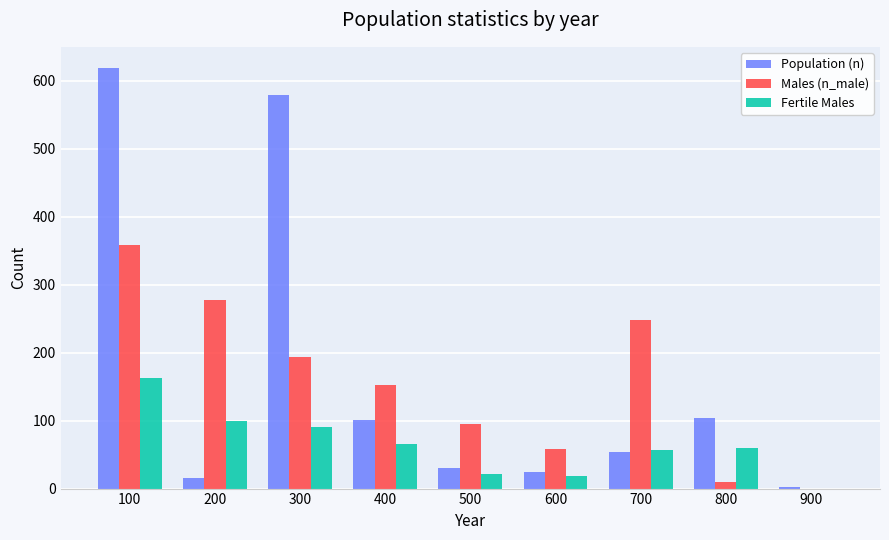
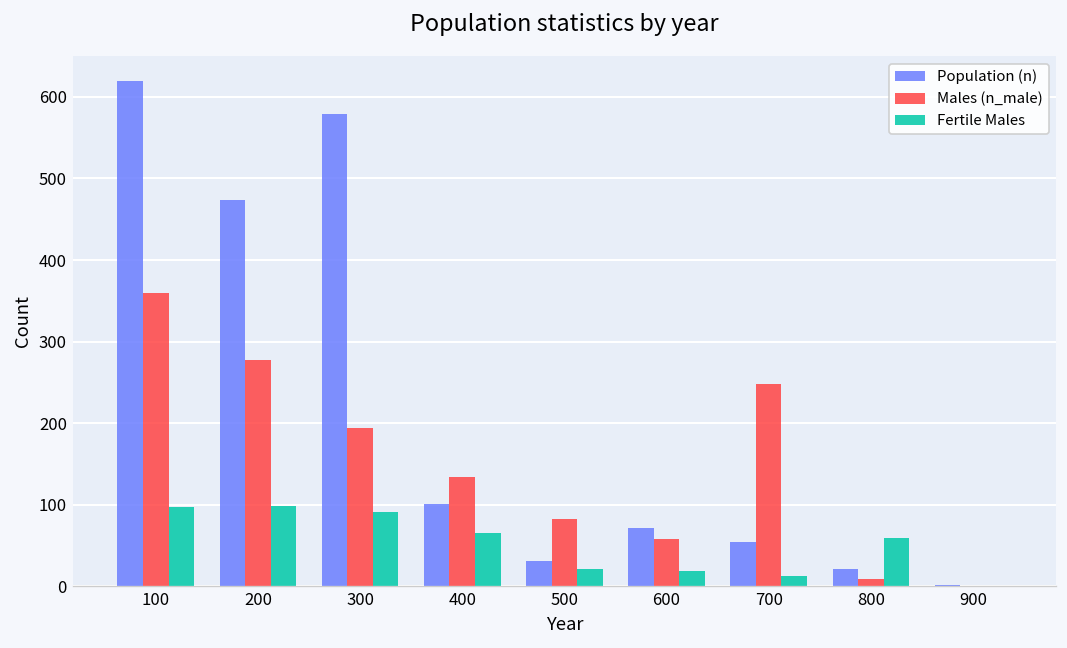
  {
    "Population (n)": {
      "100": 620,
-     "200": 20,
+     "200": 470,
      "300": 580,
      "400": 100,
      "500": 30,
-     "600": 20,
+     "600": 70,
      "700": 50,
-     "800": 100
+     "800": 20
    },
    "Males (n_male)": {
      "100": 360,
      "200": 280,
      "300": 190,
-     "400": 150,
-     "500": 100,
+     "400": 130,
+     "500": 80,
      "600": 60,
      "700": 250,
      "800": 10,
      "900": 0
    },
    "Fertile Males": {
-     "100": 160,
+     "100": 100,
      "200": 100,
      "300": 90,
      "400": 70,
      "500": 20,
      "600": 20,
-     "700": 60,
+     "700": 10,
      "800": 60,
      "900": 0
    }
  }
